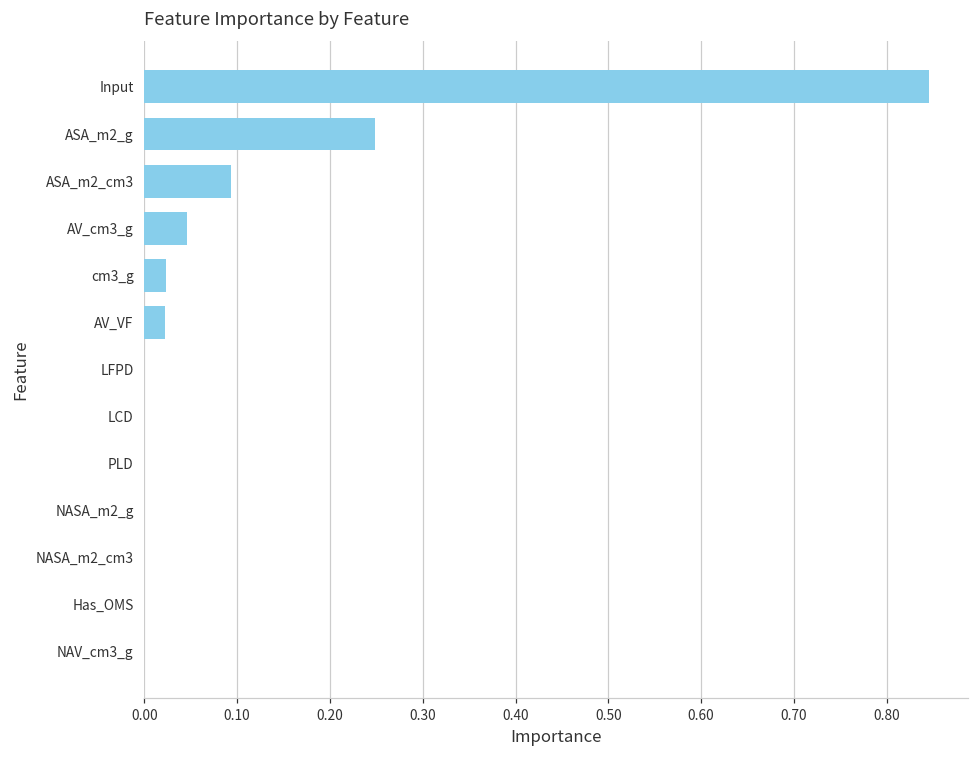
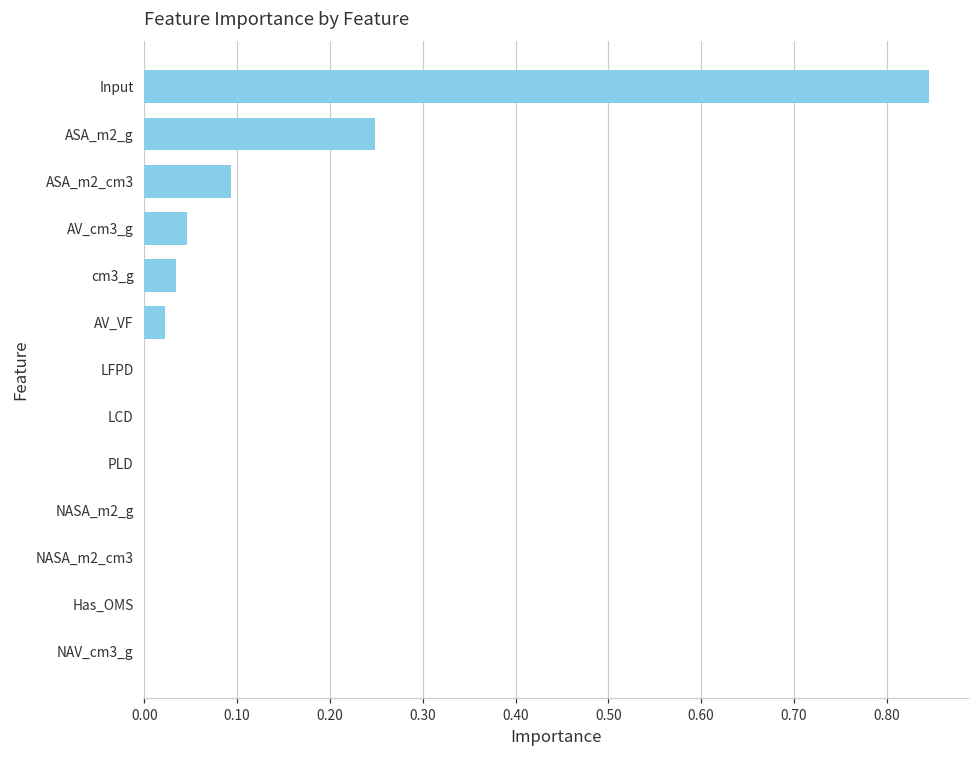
  {
    "Input": 0.85,
    "ASA_m2_g": 0.25,
    "ASA_m2_cm3": 0.09,
    "AV_cm3_g": 0.05,
-   "cm3_g": 0.02,
+   "cm3_g": 0.03,
    "AV_VF": 0.02
  }
